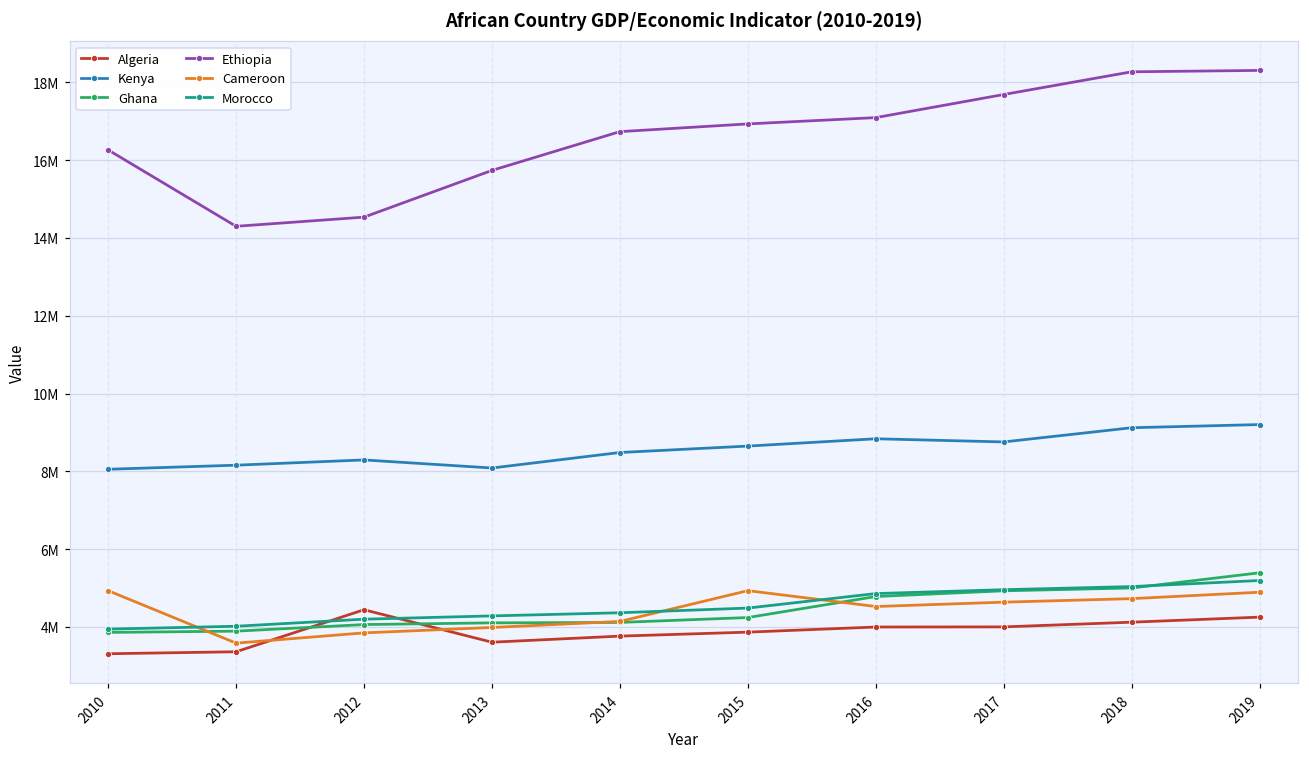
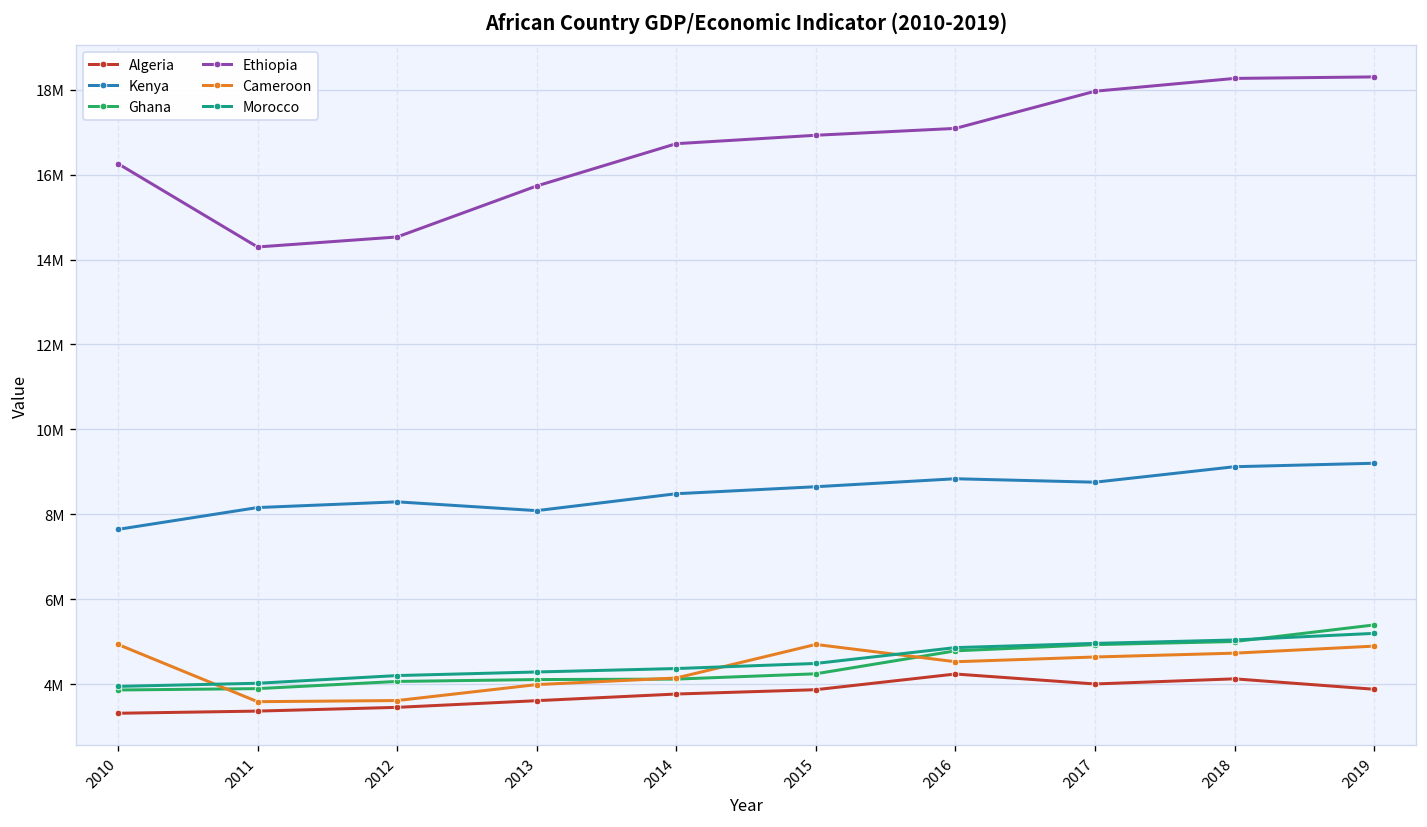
  {
    "Algeria": {
      "2010": 3300000,
      "2011": 3400000,
-     "2012": 4400000,
+     "2012": 3500000,
      "2013": 3600000,
      "2014": 3800000,
      "2015": 3900000,
-     "2016": 4000000,
+     "2016": 4200000,
      "2017": 4000000,
      "2018": 4100000,
-     "2019": 4300000
+     "2019": 3900000
    },
    "Kenya": {
-     "2010": 8100000,
+     "2010": 7600000,
      "2011": 8200000,
      "2012": 8300000,
      "2013": 8100000,
      "2014": 8500000,
      "2015": 8600000,
      "2016": 8800000,
      "2017": 8800000,
      "2018": 9100000,
      "2019": 9200000
    },
    "Ethiopia": {
      "2010": 16300000,
      "2011": 14300000,
      "2012": 14500000,
      "2013": 15700000,
      "2014": 16700000,
      "2015": 16900000,
      "2016": 17100000,
-     "2017": 17700000,
+     "2017": 18000000,
      "2018": 18300000,
      "2019": 18300000
    },
    "Cameroon": {
      "2010": 4900000,
      "2011": 3600000,
-     "2012": 3800000,
+     "2012": 3600000,
      "2013": 4000000,
      "2015": 4900000,
      "2016": 4500000,
      "2017": 4600000,
      "2018": 4700000,
      "2019": 4900000
    }
  }
